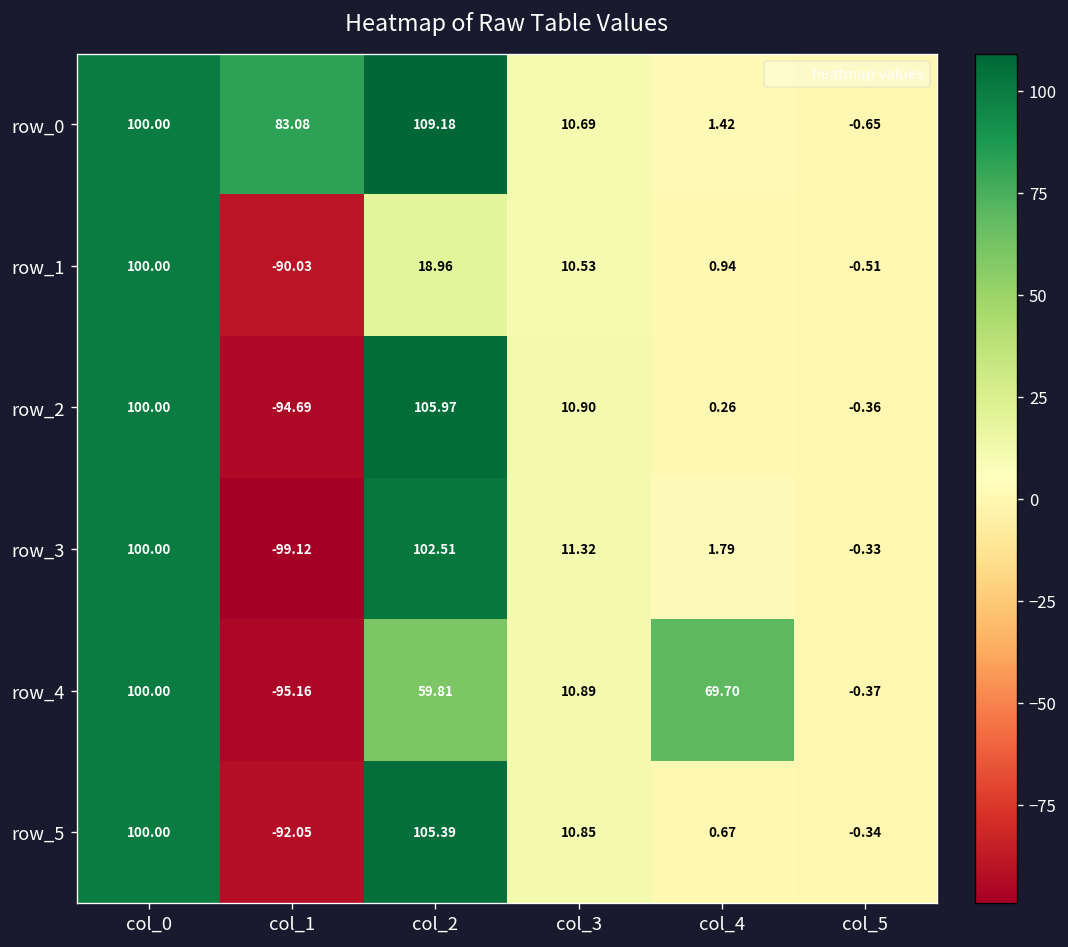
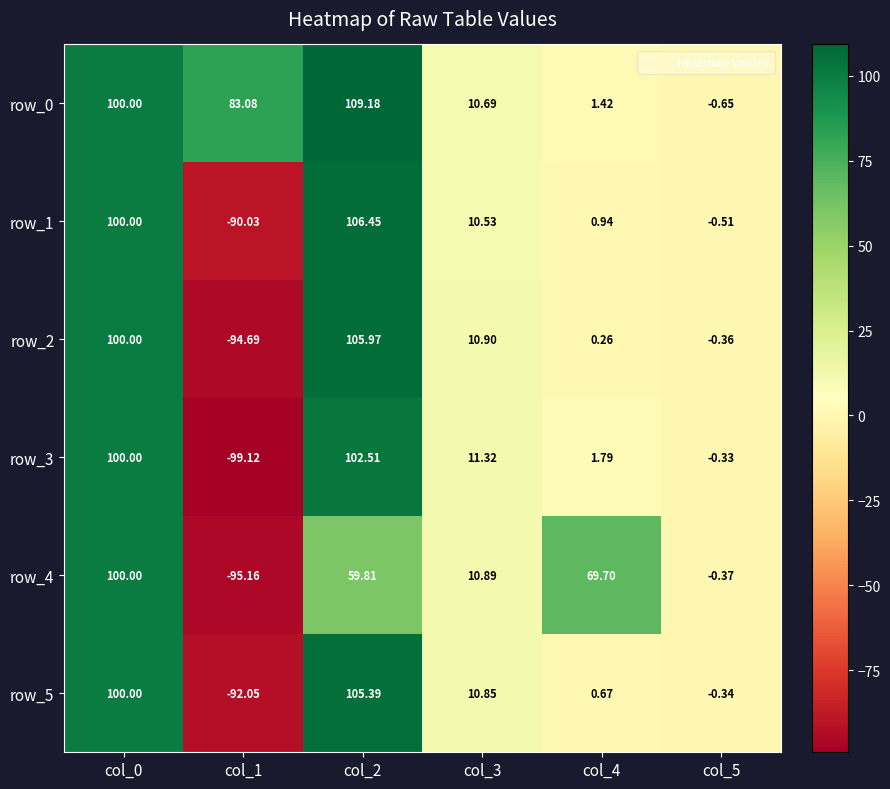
  {
    "row_0": {
      "col_0": 100.00,
      "col_1": 83.08,
      "col_2": 109.18,
      "col_3": 10.69,
      "col_4": 1.42,
      "col_5": -0.65
    },
    "row_1": {
      "col_0": 100.00,
      "col_1": -90.03,
-     "col_2": 18.96,
+     "col_2": 106.45,
      "col_3": 10.53,
      "col_4": 0.94,
      "col_5": -0.51
    },
    "row_2": {
      "col_0": 100.00,
      "col_1": -94.69,
      "col_2": 105.97,
      "col_3": 10.90,
      "col_4": 0.26,
      "col_5": -0.36
    },
    "row_3": {
      "col_0": 100.00,
      "col_1": -99.12,
      "col_2": 102.51,
      "col_3": 11.32,
      "col_4": 1.79,
      "col_5": -0.33
    },
    "row_4": {
      "col_0": 100.00,
      "col_1": -95.16,
      "col_2": 59.81,
      "col_3": 10.89,
      "col_4": 69.70,
      "col_5": -0.37
    },
    "row_5": {
      "col_0": 100.00,
      "col_1": -92.05,
      "col_2": 105.39,
      "col_3": 10.85,
      "col_4": 0.67,
      "col_5": -0.34
    }
  }
